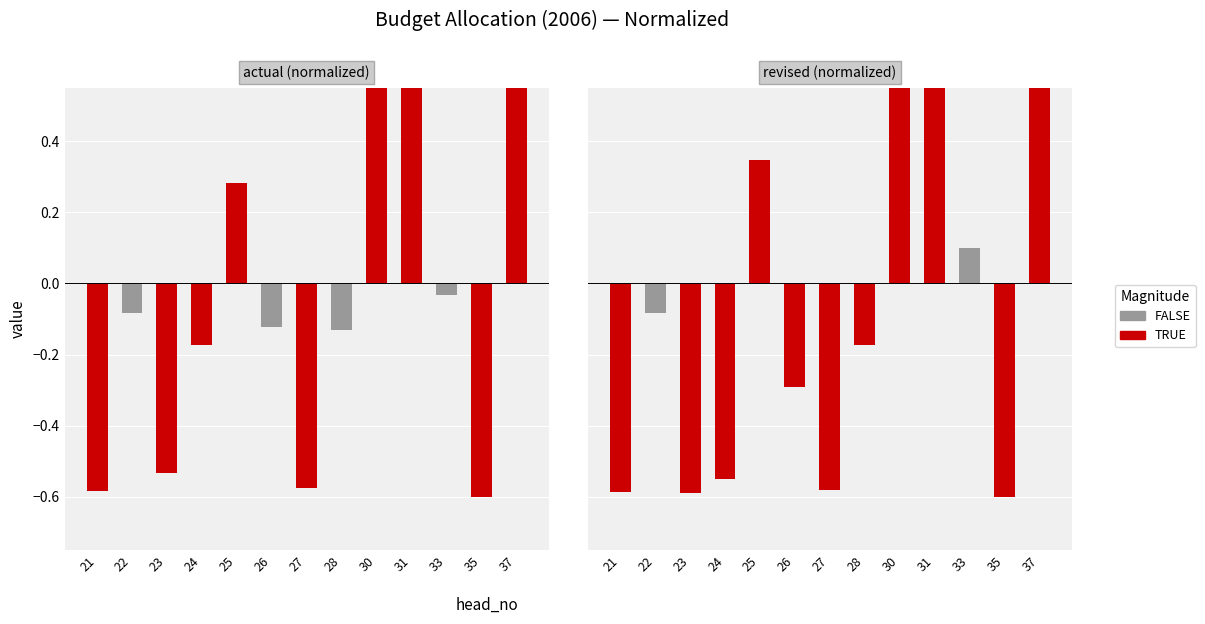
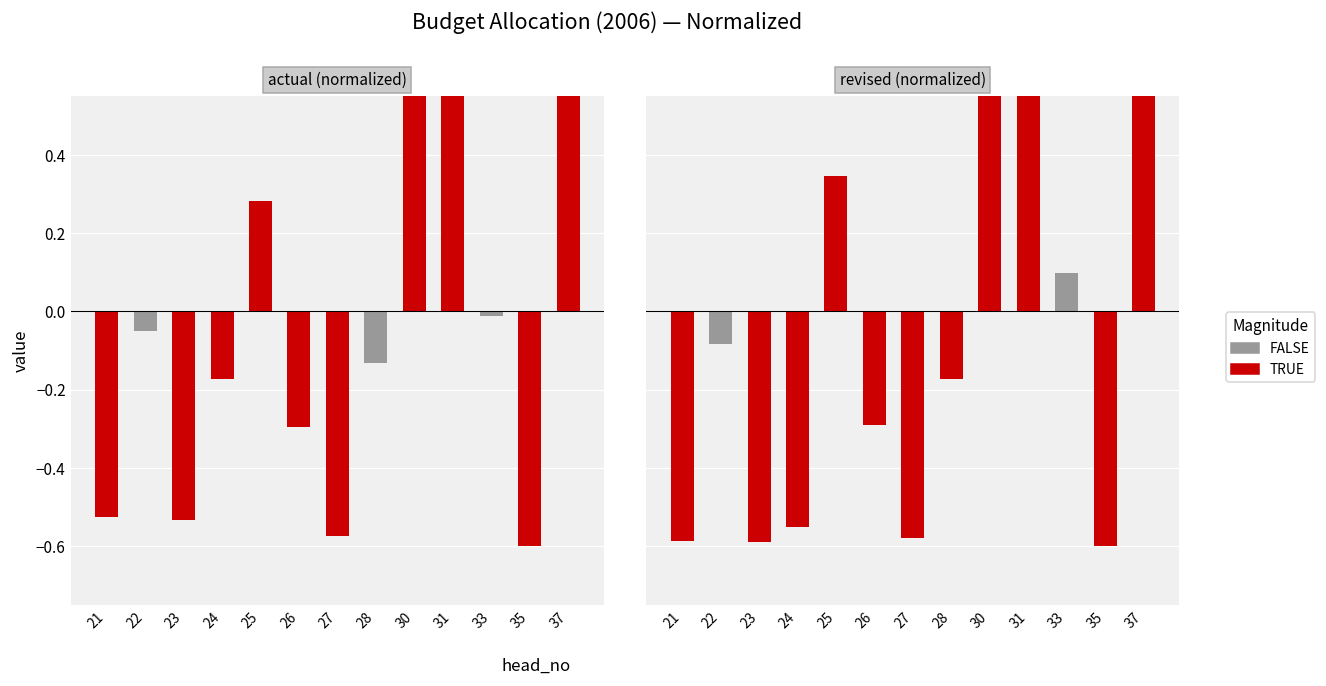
  {
    "actual (normalized)": {
-     "21": -0.58,
-     "22": -0.08,
+     "21": -0.53,
+     "22": -0.05,
      "23": -0.53,
      "24": -0.17,
      "25": 0.28,
-     "26": -0.12,
+     "26": -0.30,
      "27": -0.58,
      "28": -0.13,
-     "33": -0.03,
+     "33": -0.01,
      "35": -0.60
    }
  }
